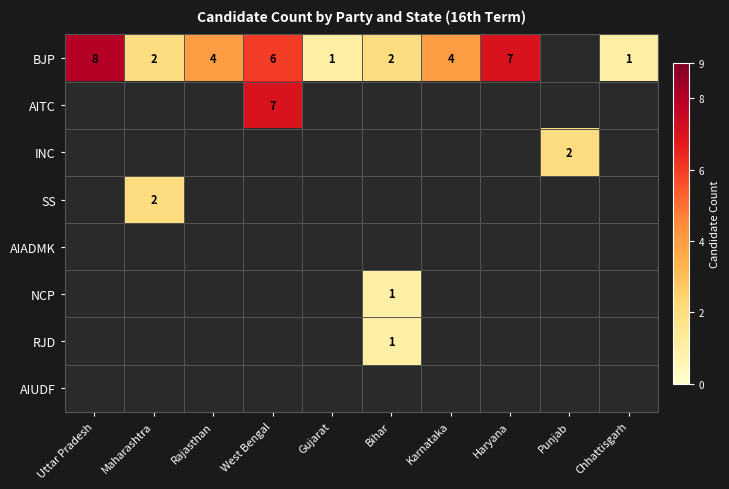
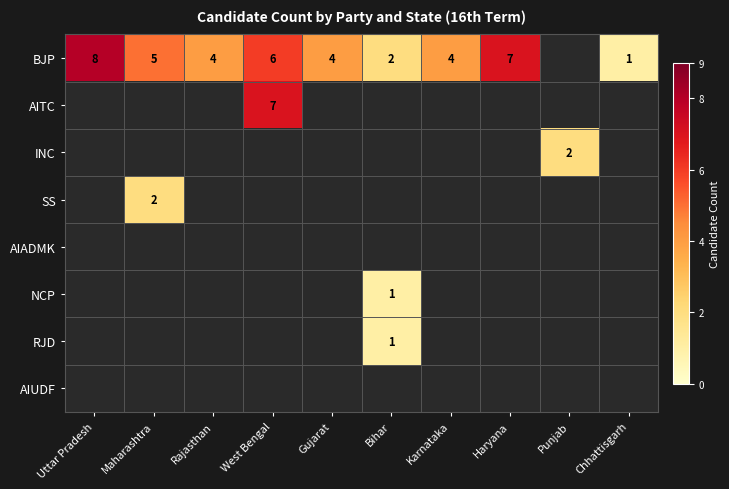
  {
    "BJP": {
      "Uttar Pradesh": 8,
-     "Maharashtra": 2,
+     "Maharashtra": 5,
      "Rajasthan": 4,
      "West Bengal": 6,
-     "Gujarat": 1,
+     "Gujarat": 4,
      "Bihar": 2,
      "Karnataka": 4,
      "Haryana": 7,
      "Chhattisgarh": 1
    },
    "AITC": {
      "West Bengal": 7
    },
    "INC": {
      "Punjab": 2
    },
    "SS": {
      "Maharashtra": 2
    },
    "NCP": {
      "Bihar": 1
    },
    "RJD": {
      "Bihar": 1
    }
  }
